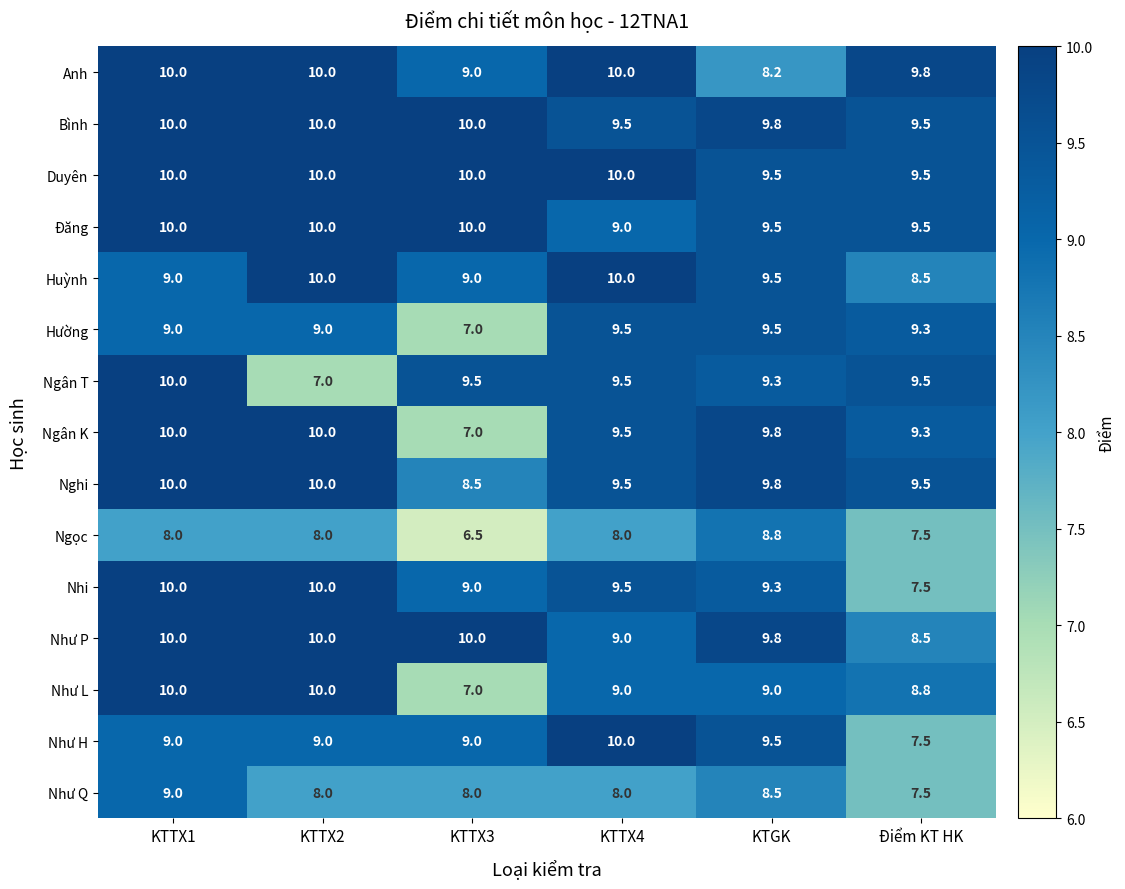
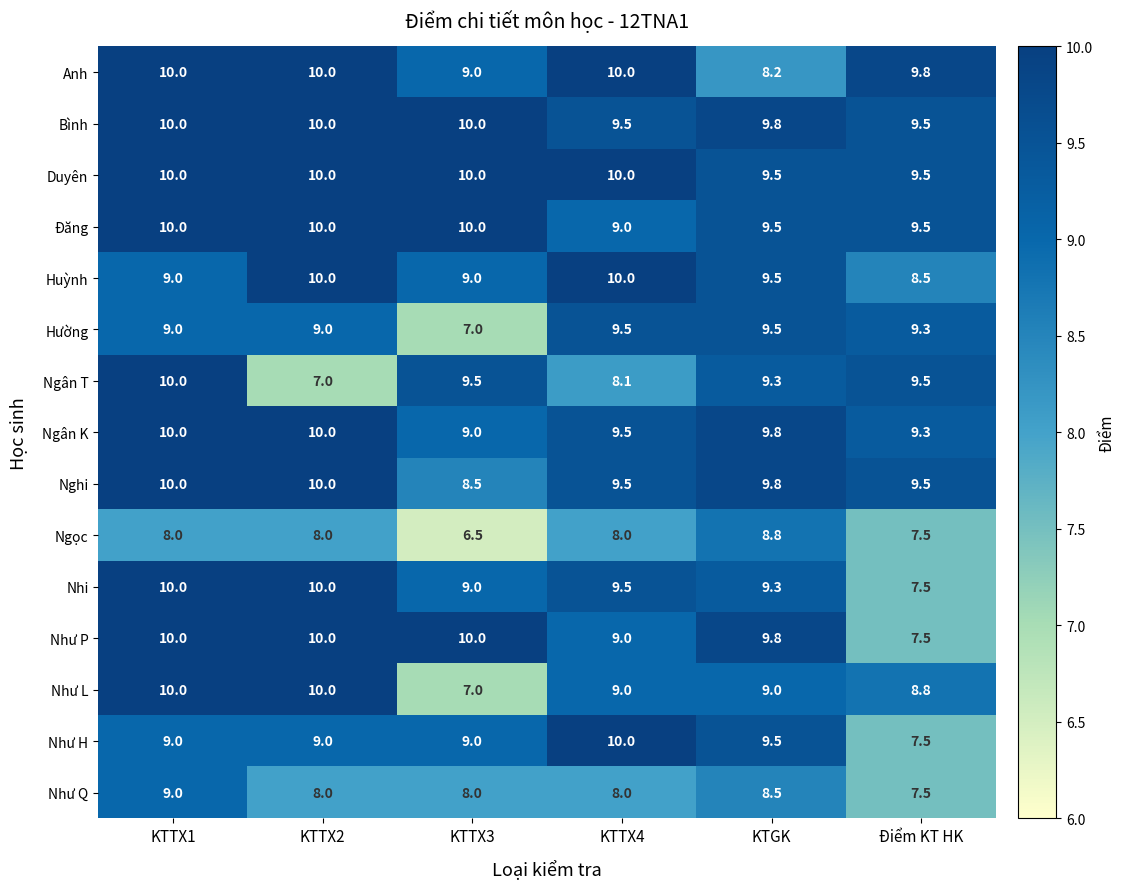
  {
    "Anh": {
      "KTTX1": 10.0,
      "KTTX2": 10.0,
      "KTTX3": 9.0,
      "KTTX4": 10.0,
      "KTGK": 8.2,
      "Điểm KT HK": 9.8
    },
    "Bình": {
      "KTTX1": 10.0,
      "KTTX2": 10.0,
      "KTTX3": 10.0,
      "KTTX4": 9.5,
      "KTGK": 9.8,
      "Điểm KT HK": 9.5
    },
    "Duyên": {
      "KTTX1": 10.0,
      "KTTX2": 10.0,
      "KTTX3": 10.0,
      "KTTX4": 10.0,
      "KTGK": 9.5,
      "Điểm KT HK": 9.5
    },
    "Đăng": {
      "KTTX1": 10.0,
      "KTTX2": 10.0,
      "KTTX3": 10.0,
      "KTTX4": 9.0,
      "KTGK": 9.5,
      "Điểm KT HK": 9.5
    },
    "Huỳnh": {
      "KTTX1": 9.0,
      "KTTX2": 10.0,
      "KTTX3": 9.0,
      "KTTX4": 10.0,
      "KTGK": 9.5,
      "Điểm KT HK": 8.5
    },
    "Hường": {
      "KTTX1": 9.0,
      "KTTX2": 9.0,
      "KTTX3": 7.0,
      "KTTX4": 9.5,
      "KTGK": 9.5,
      "Điểm KT HK": 9.3
    },
    "Ngân T": {
      "KTTX1": 10.0,
      "KTTX2": 7.0,
      "KTTX3": 9.5,
-     "KTTX4": 9.5,
+     "KTTX4": 8.1,
      "KTGK": 9.3,
      "Điểm KT HK": 9.5
    },
    "Ngân K": {
      "KTTX1": 10.0,
      "KTTX2": 10.0,
-     "KTTX3": 7.0,
+     "KTTX3": 9.0,
      "KTTX4": 9.5,
      "KTGK": 9.8,
      "Điểm KT HK": 9.3
    },
    "Nghi": {
      "KTTX1": 10.0,
      "KTTX2": 10.0,
      "KTTX3": 8.5,
      "KTTX4": 9.5,
      "KTGK": 9.8,
      "Điểm KT HK": 9.5
    },
    "Ngọc": {
      "KTTX1": 8.0,
      "KTTX2": 8.0,
      "KTTX3": 6.5,
      "KTTX4": 8.0,
      "KTGK": 8.8,
      "Điểm KT HK": 7.5
    },
    "Nhi": {
      "KTTX1": 10.0,
      "KTTX2": 10.0,
      "KTTX3": 9.0,
      "KTTX4": 9.5,
      "KTGK": 9.3,
      "Điểm KT HK": 7.5
    },
    "Như P": {
      "KTTX1": 10.0,
      "KTTX2": 10.0,
      "KTTX3": 10.0,
      "KTTX4": 9.0,
      "KTGK": 9.8,
-     "Điểm KT HK": 8.5
+     "Điểm KT HK": 7.5
    },
    "Như L": {
      "KTTX1": 10.0,
      "KTTX2": 10.0,
      "KTTX3": 7.0,
      "KTTX4": 9.0,
      "KTGK": 9.0,
      "Điểm KT HK": 8.8
    },
    "Như H": {
      "KTTX1": 9.0,
      "KTTX2": 9.0,
      "KTTX3": 9.0,
      "KTTX4": 10.0,
      "KTGK": 9.5,
      "Điểm KT HK": 7.5
    },
    "Như Q": {
      "KTTX1": 9.0,
      "KTTX2": 8.0,
      "KTTX3": 8.0,
      "KTTX4": 8.0,
      "KTGK": 8.5,
      "Điểm KT HK": 7.5
    }
  }
